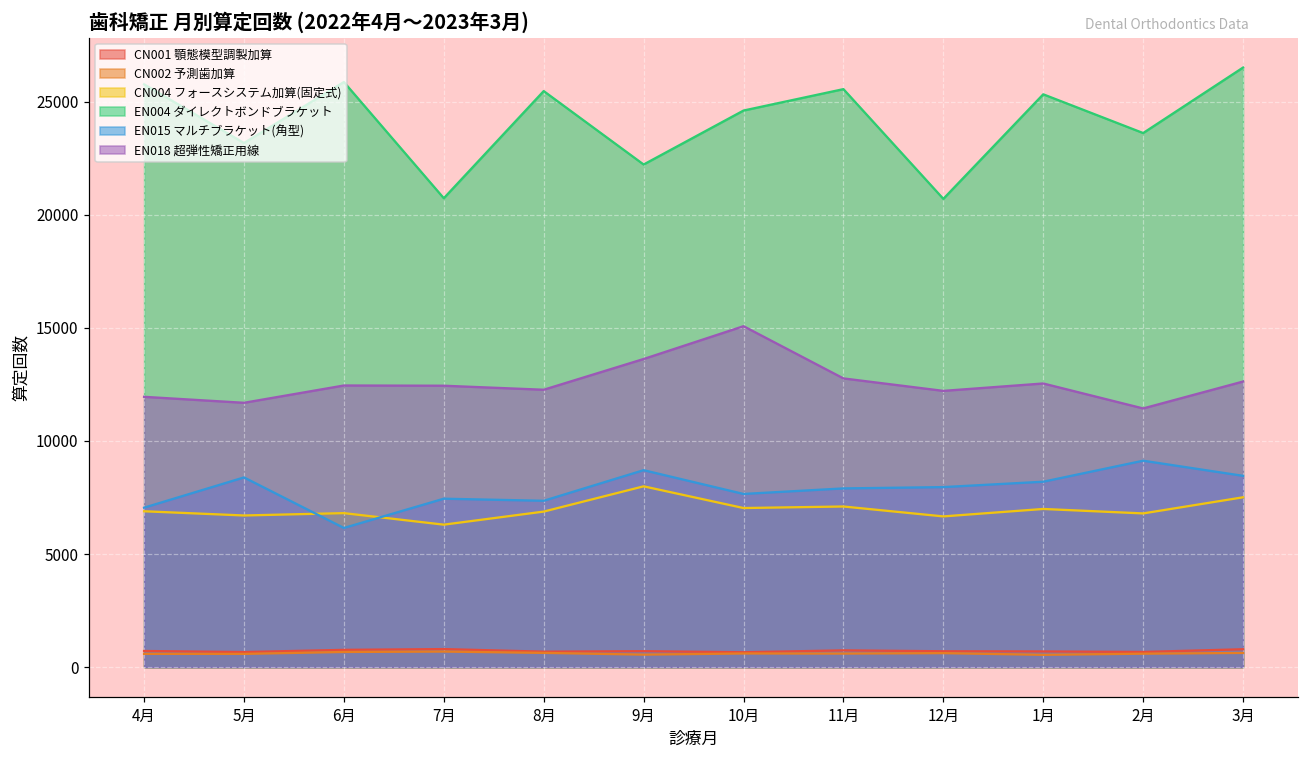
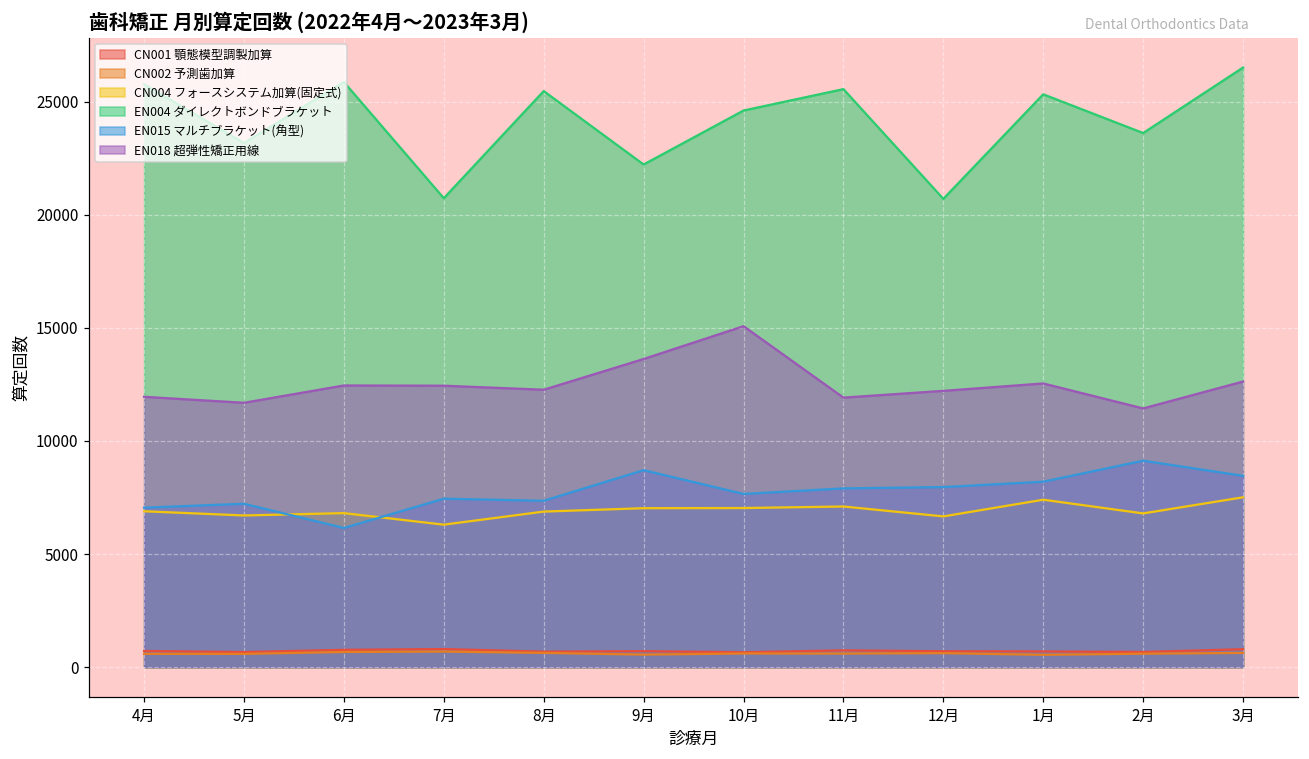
  {
    "CN004 フォースシステム加算(固定式)": {
      "4月": 6900,
      "5月": 6700,
      "6月": 6800,
      "7月": 6300,
      "8月": 6900,
-     "9月": 8000,
+     "9月": 7000,
      "10月": 7000,
      "11月": 7100,
      "12月": 6700,
-     "1月": 7000,
+     "1月": 7400,
      "2月": 6800,
      "3月": 7500
    },
    "EN004 ダイレクトボンドブラケット": {
      "7月": 20700,
      "8月": 25500,
      "9月": 22200,
      "10月": 24600,
      "11月": 25600,
      "12月": 20700,
      "1月": 25300,
      "2月": 23600,
      "3月": 26500
    },
    "EN015 マルチブラケット(角型)": {
      "4月": 7100,
-     "5月": 8400,
+     "5月": 7200,
      "6月": 6200,
      "7月": 7400,
      "8月": 7400,
      "9月": 8700,
      "10月": 7700,
      "11月": 7900,
      "12月": 8000,
      "1月": 8200,
      "2月": 9100,
      "3月": 8500
    },
    "EN018 超弾性矯正用線": {
      "4月": 12000,
      "5月": 11700,
      "6月": 12500,
      "7月": 12400,
      "8月": 12300,
      "9月": 13600,
      "10月": 15100,
-     "11月": 12800,
+     "11月": 11900,
      "12月": 12200,
      "1月": 12500,
      "2月": 11400,
      "3月": 12600
    }
  }
